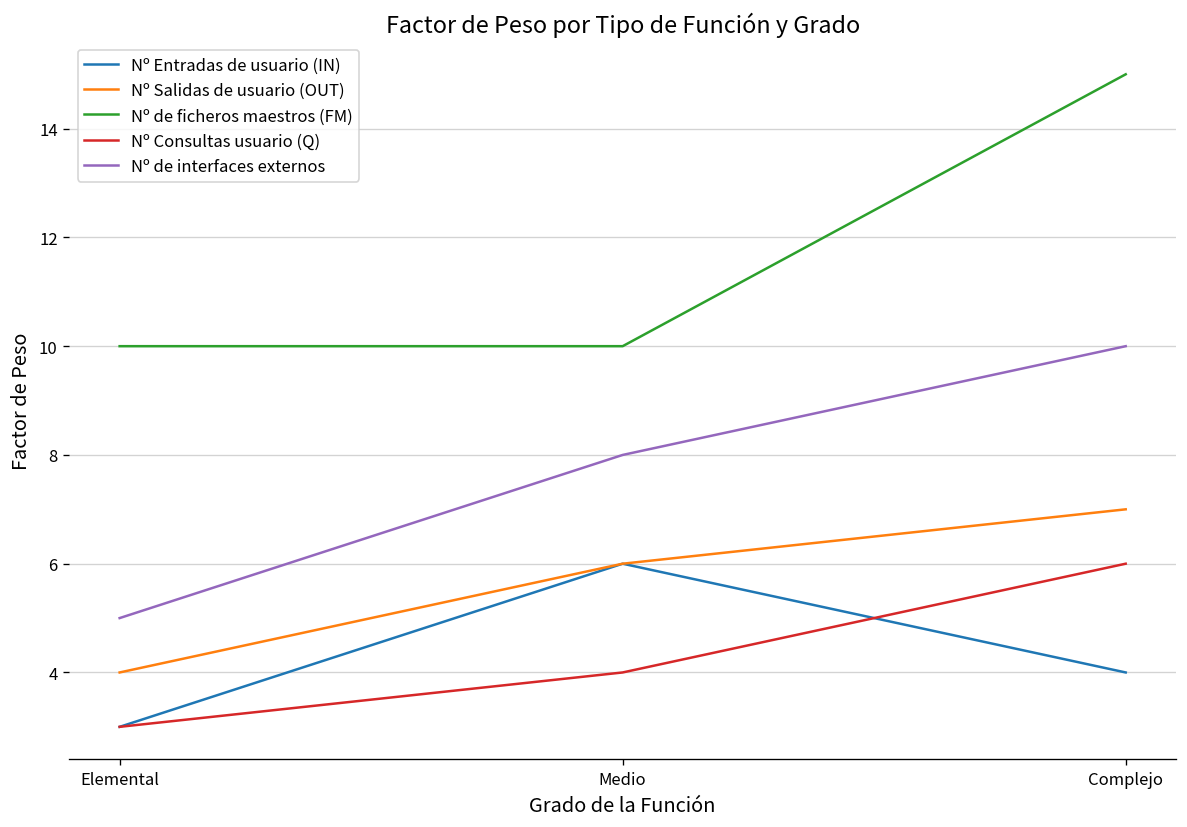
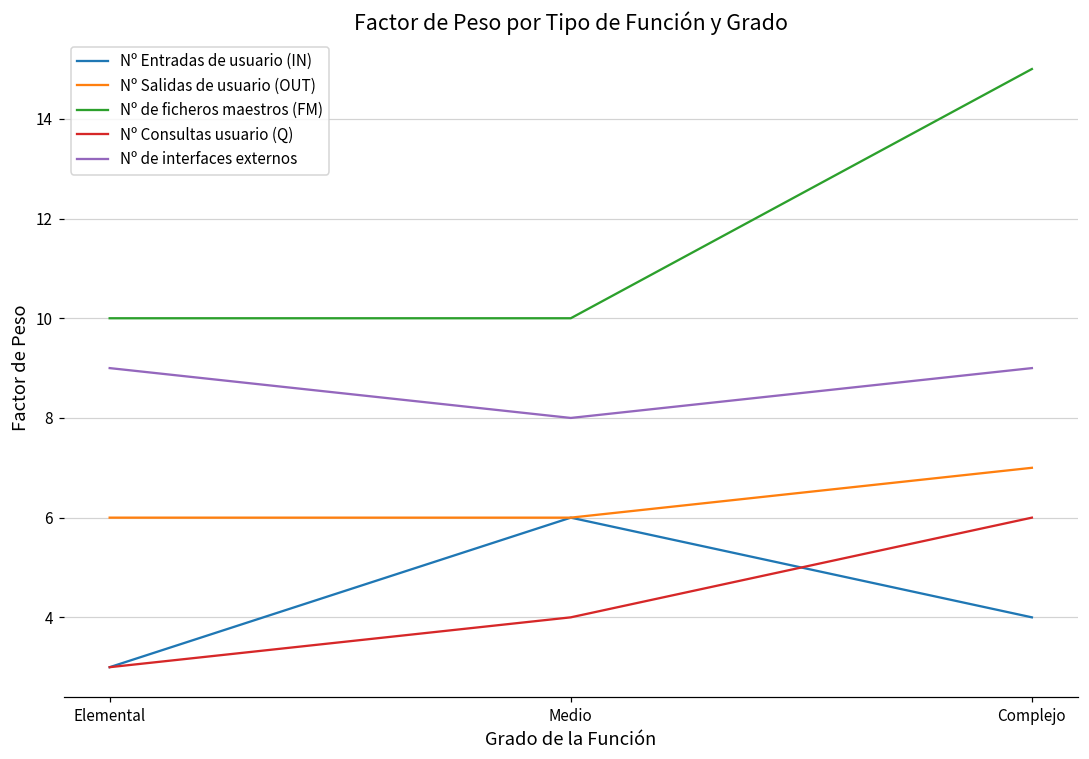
  {
    "Nº Entradas de usuario (IN)": {
      "Complejo": 4
    },
    "Nº Salidas de usuario (OUT)": {
-     "Elemental": 4,
+     "Elemental": 6,
      "Complejo": 7
    },
    "Nº de ficheros maestros (FM)": {
      "Elemental": 10,
      "Medio": 10,
      "Complejo": 15
    },
    "Nº Consultas usuario (Q)": {
      "Medio": 4,
      "Complejo": 6
    },
    "Nº de interfaces externos": {
-     "Elemental": 5,
+     "Elemental": 9,
      "Medio": 8,
-     "Complejo": 10
+     "Complejo": 9
    }
  }
